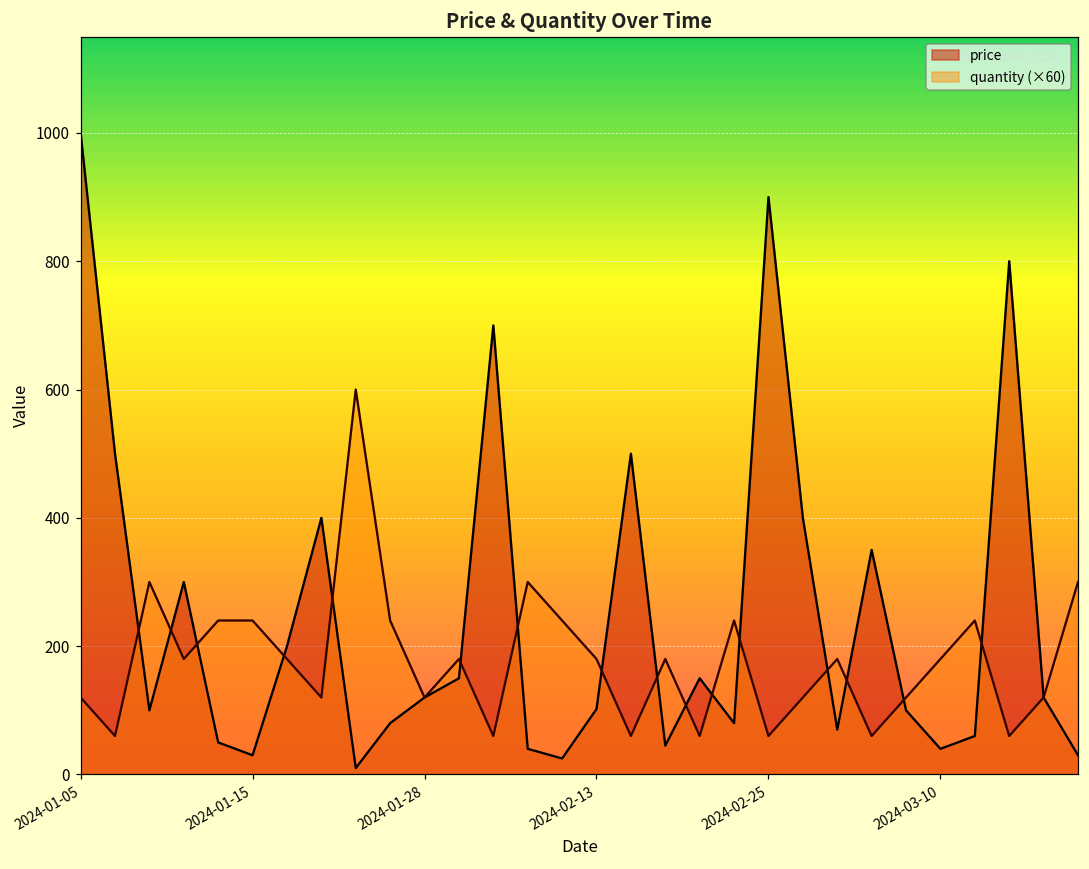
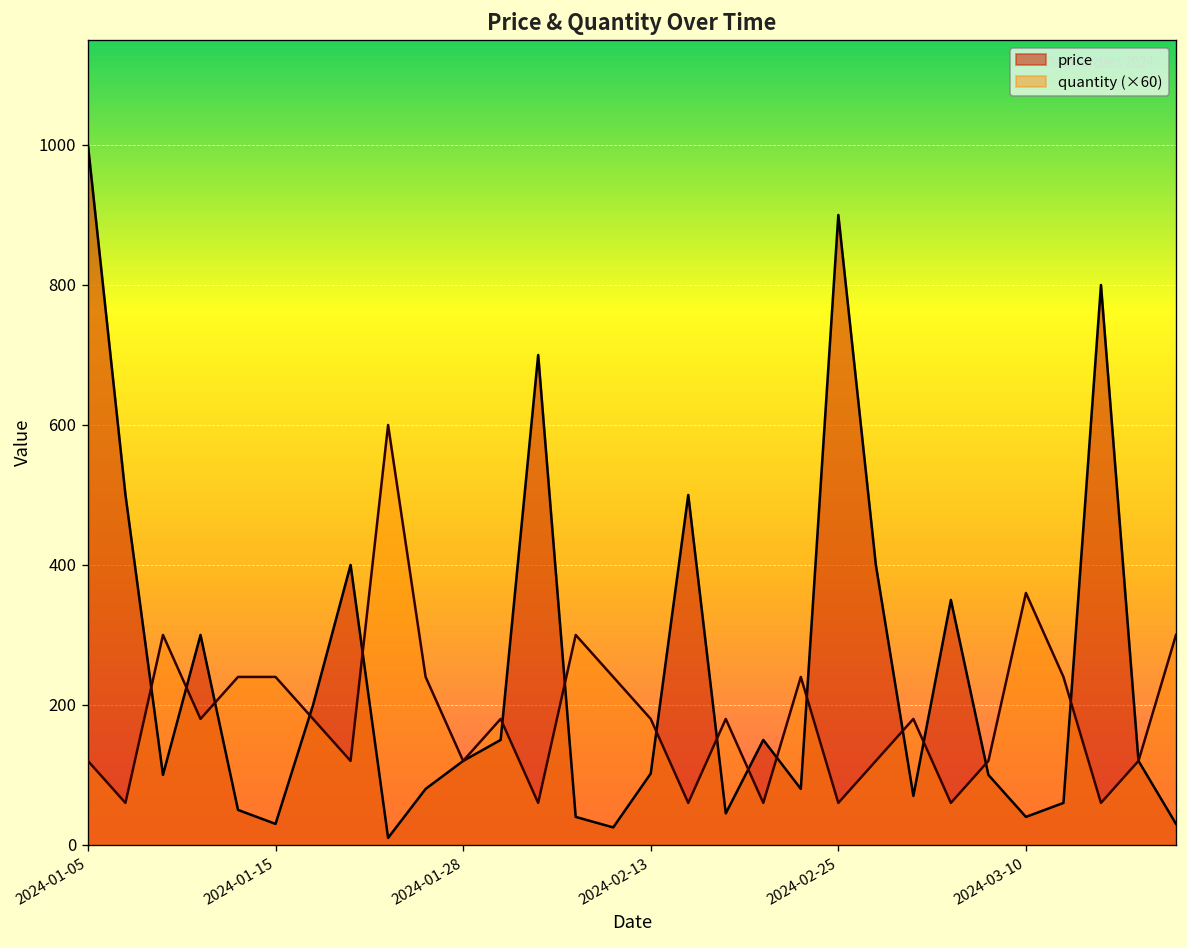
  {
    "price": {
      "2024-01-05": 1000,
      "2024-01-15": 30,
      "2024-02-13": 100,
      "2024-02-25": 900,
      "2024-03-10": 40
    },
    "quantity (×60)": {
      "2024-01-05": 120,
      "2024-01-15": 240,
      "2024-02-13": 180,
      "2024-02-25": 60,
-     "2024-03-10": 180
+     "2024-03-10": 360
    }
  }
